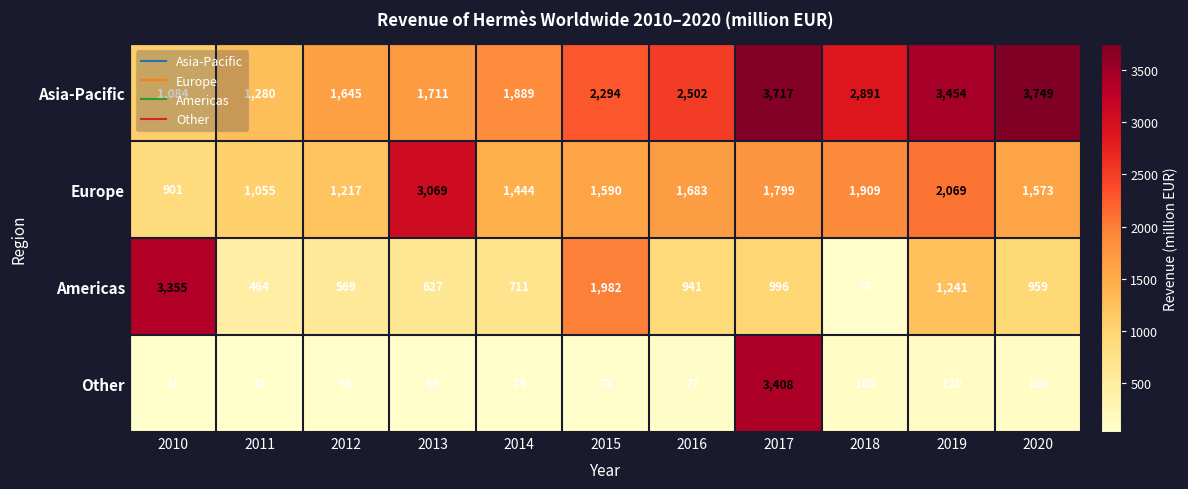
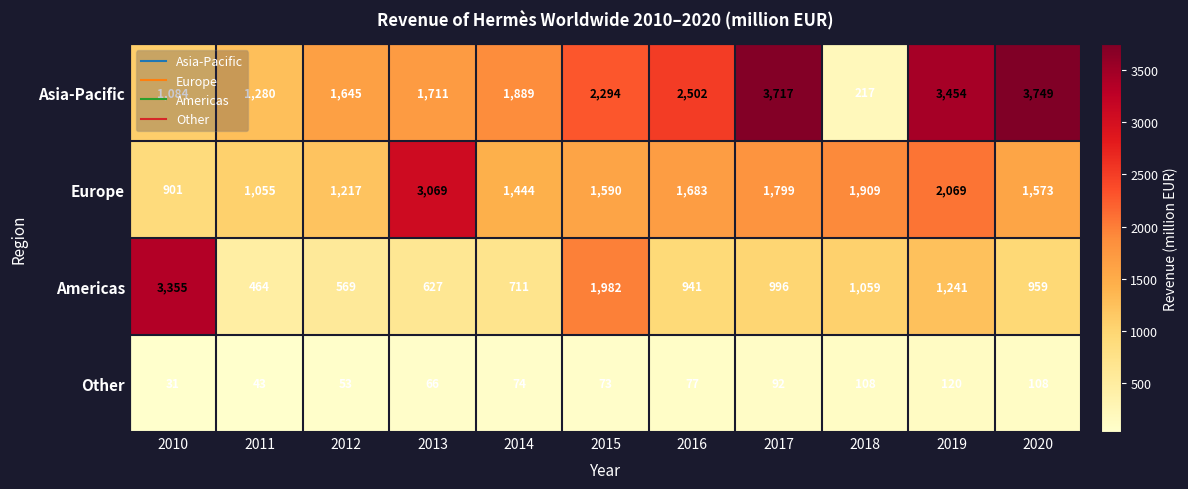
  {
    "Asia-Pacific": {
      "2012": "1,645",
      "2013": "1,711",
      "2014": "1,889",
      "2015": "2,294",
      "2016": "2,502",
      "2017": "3,717",
-     "2018": "2,891",
+     "2018": "217",
      "2019": "3,454",
      "2020": "3,749"
    },
    "Europe": {
      "2010": "901",
      "2011": "1,055",
      "2012": "1,217",
      "2013": "3,069",
      "2014": "1,444",
      "2015": "1,590",
      "2016": "1,683",
      "2017": "1,799",
      "2018": "1,909",
      "2019": "2,069",
      "2020": "1,573"
    },
    "Americas": {
      "2010": "3,355",
      "2011": "464",
      "2012": "569",
      "2013": "627",
      "2014": "711",
      "2015": "1,982",
      "2016": "941",
      "2017": "996",
-     "2018": "74",
+     "2018": "1,059",
      "2019": "1,241",
      "2020": "959"
    },
    "Other": {
      "2010": "31",
      "2011": "43",
      "2012": "53",
      "2013": "66",
      "2014": "74",
      "2015": "73",
      "2016": "77",
-     "2017": "3,408",
+     "2017": "92",
      "2018": "108",
      "2019": "120",
      "2020": "108"
    }
  }
